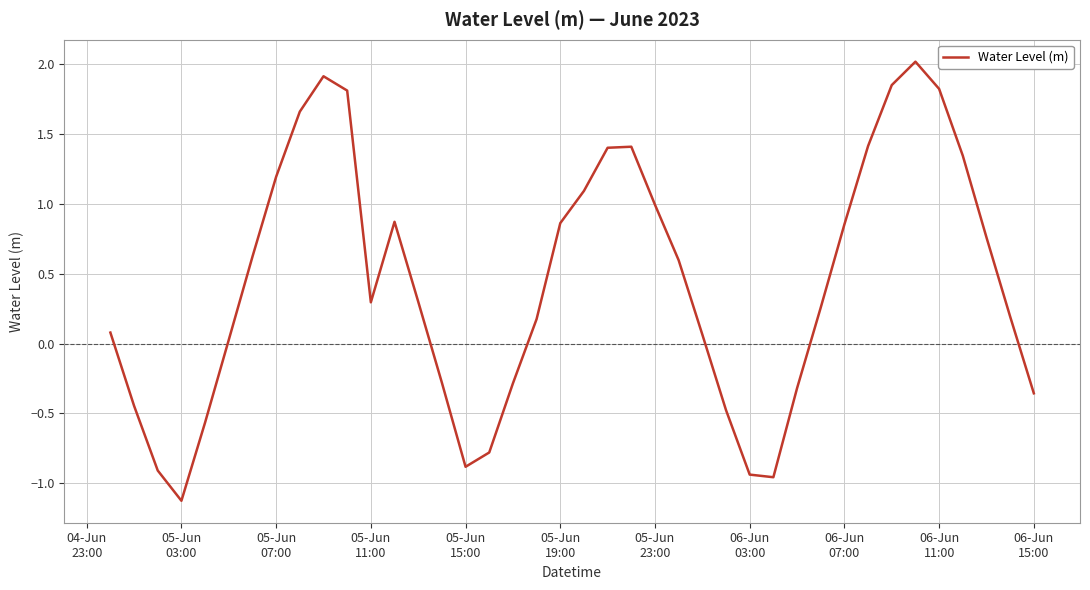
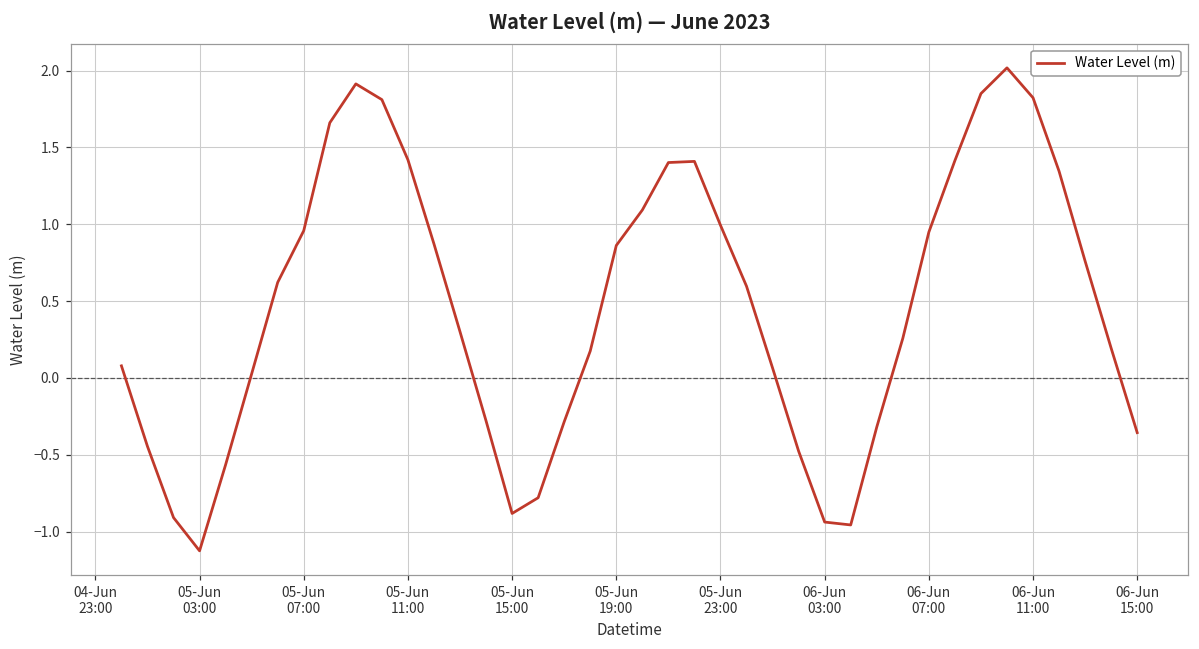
  {
    "05-Jun 03:00": -1.13,
-   "05-Jun 07:00": 1.19,
-   "05-Jun 11:00": 0.30,
+   "05-Jun 07:00": 0.96,
+   "05-Jun 11:00": 1.42,
    "05-Jun 15:00": -0.88,
    "05-Jun 19:00": 0.86,
    "05-Jun 23:00": 0.99,
    "06-Jun 03:00": -0.94,
-   "06-Jun 07:00": 0.85,
+   "06-Jun 07:00": 0.95,
    "06-Jun 11:00": 1.82,
    "06-Jun 15:00": -0.36
  }
